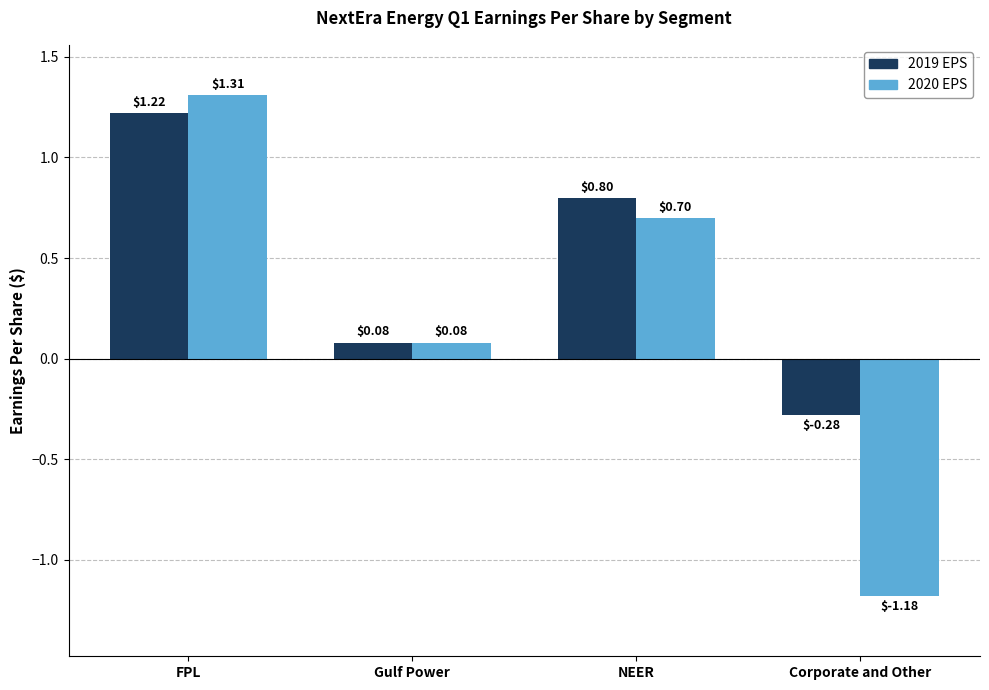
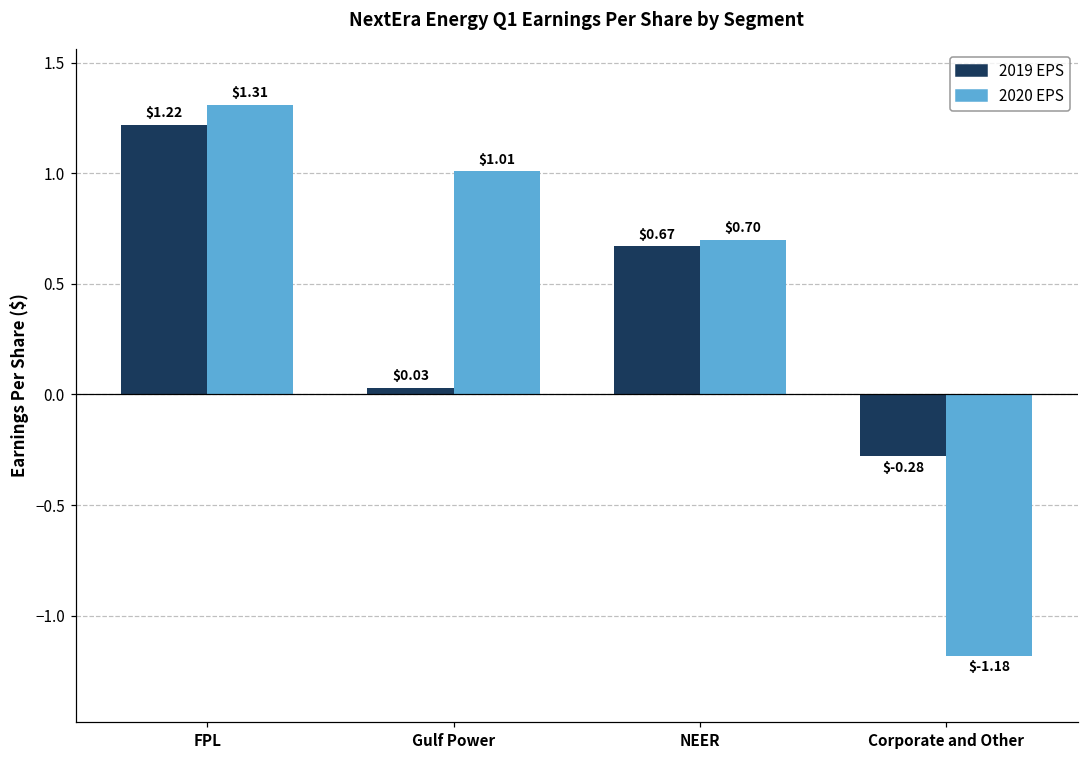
  {
    "2019 EPS": {
      "FPL": "$1.22",
-     "Gulf Power": "$0.08",
-     "NEER": "$0.80",
+     "Gulf Power": "$0.03",
+     "NEER": "$0.67",
      "Corporate and Other": "$-0.28"
    },
    "2020 EPS": {
      "FPL": "$1.31",
-     "Gulf Power": "$0.08",
+     "Gulf Power": "$1.01",
      "NEER": "$0.70",
      "Corporate and Other": "$-1.18"
    }
  }
